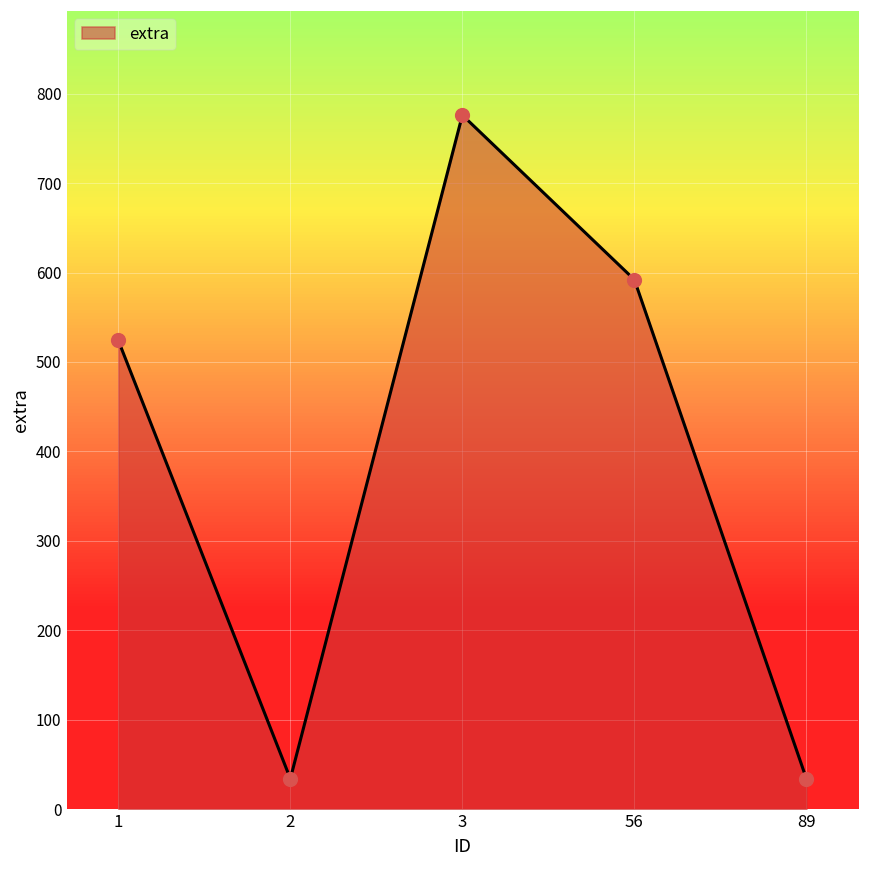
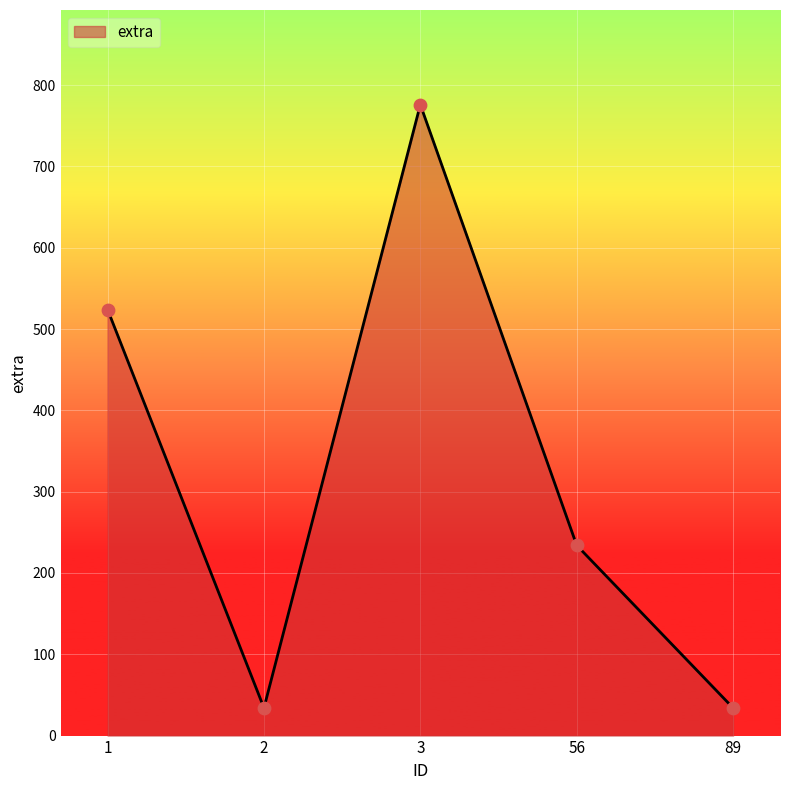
  {
    "1": 520,
    "2": 30,
    "3": 780,
-   "56": 590,
+   "56": 230,
    "89": 30
  }
